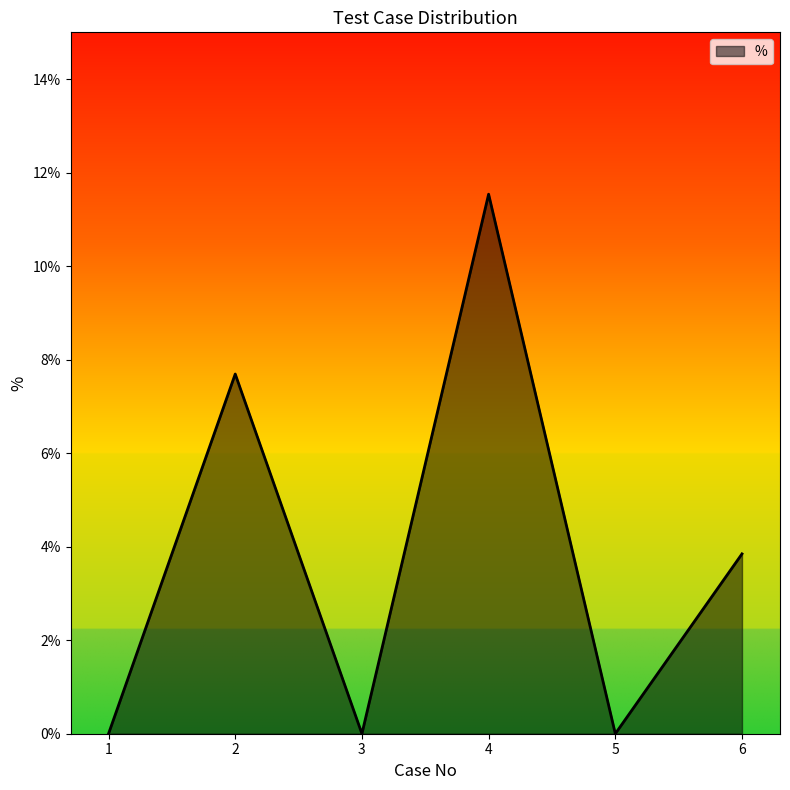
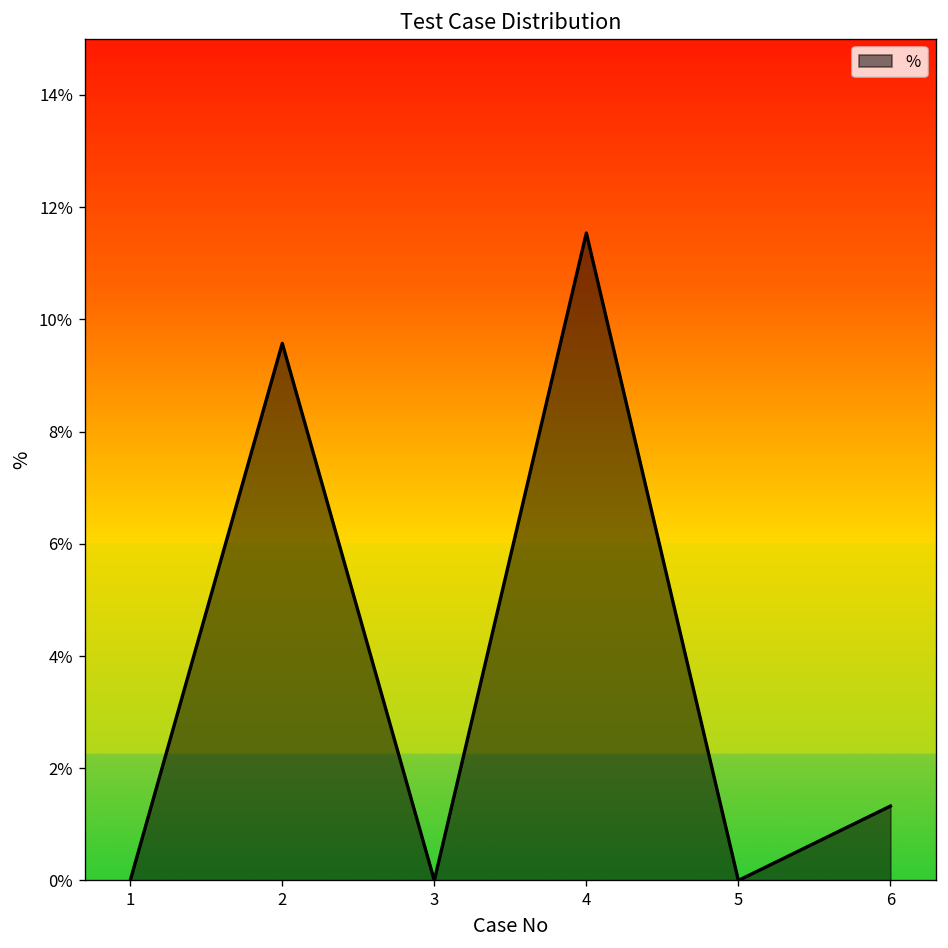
  {
    "1": "0.0%",
-   "2": "7.7%",
+   "2": "9.6%",
    "3": "0.0%",
    "4": "11.5%",
    "5": "0.0%",
-   "6": "3.8%"
+   "6": "1.3%"
  }
